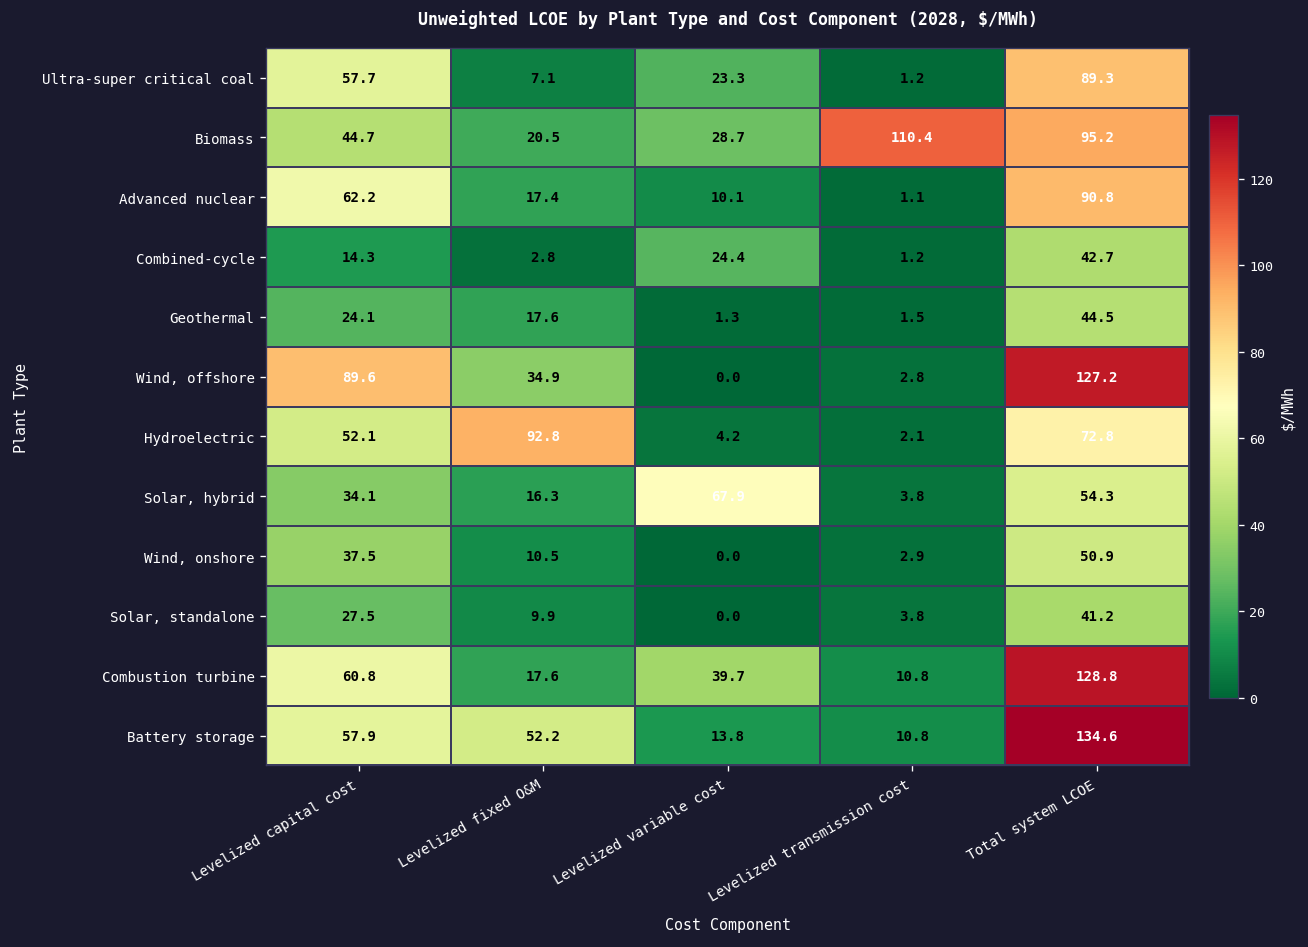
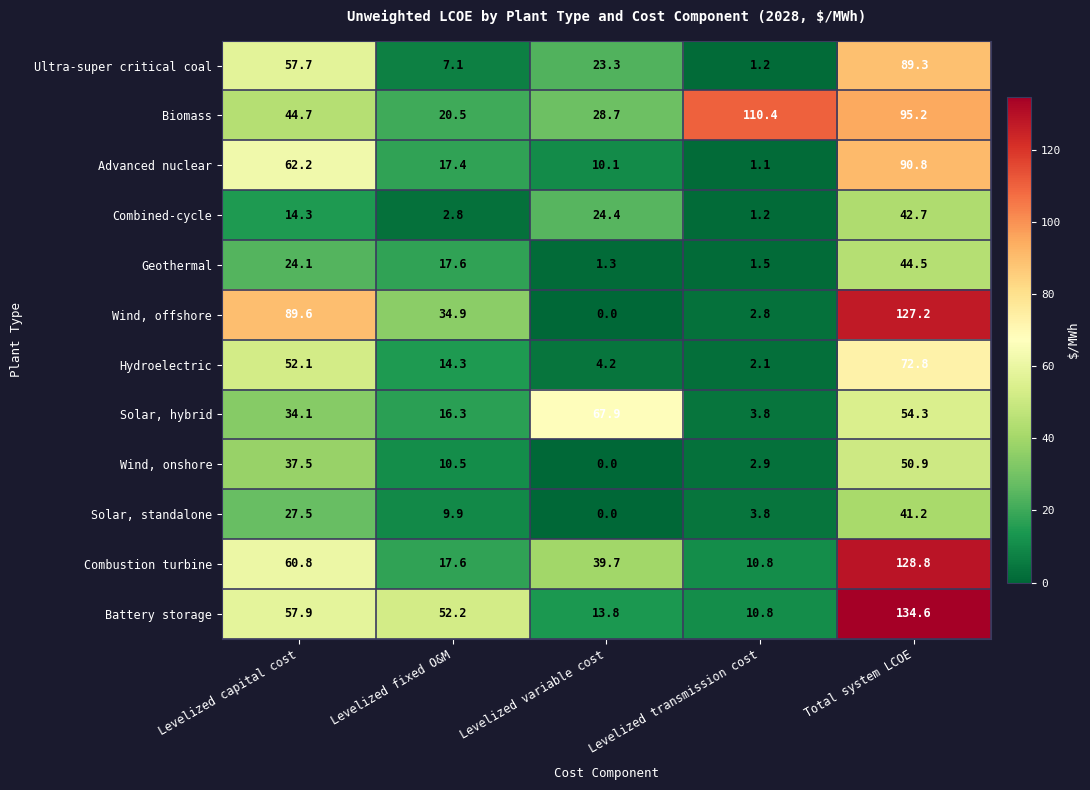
  {
    "Ultra-super critical coal": {
      "Levelized capital cost": 57.7,
      "Levelized fixed O&M": 7.1,
      "Levelized variable cost": 23.3,
      "Levelized transmission cost": 1.2,
      "Total system LCOE": 89.3
    },
    "Biomass": {
      "Levelized capital cost": 44.7,
      "Levelized fixed O&M": 20.5,
      "Levelized variable cost": 28.7,
      "Levelized transmission cost": 110.4,
      "Total system LCOE": 95.2
    },
    "Advanced nuclear": {
      "Levelized capital cost": 62.2,
      "Levelized fixed O&M": 17.4,
      "Levelized variable cost": 10.1,
      "Levelized transmission cost": 1.1,
      "Total system LCOE": 90.8
    },
    "Combined-cycle": {
      "Levelized capital cost": 14.3,
      "Levelized fixed O&M": 2.8,
      "Levelized variable cost": 24.4,
      "Levelized transmission cost": 1.2,
      "Total system LCOE": 42.7
    },
    "Geothermal": {
      "Levelized capital cost": 24.1,
      "Levelized fixed O&M": 17.6,
      "Levelized variable cost": 1.3,
      "Levelized transmission cost": 1.5,
      "Total system LCOE": 44.5
    },
    "Wind, offshore": {
      "Levelized capital cost": 89.6,
      "Levelized fixed O&M": 34.9,
      "Levelized variable cost": 0.0,
      "Levelized transmission cost": 2.8,
      "Total system LCOE": 127.2
    },
    "Hydroelectric": {
      "Levelized capital cost": 52.1,
-     "Levelized fixed O&M": 92.8,
+     "Levelized fixed O&M": 14.3,
      "Levelized variable cost": 4.2,
      "Levelized transmission cost": 2.1,
      "Total system LCOE": 72.8
    },
    "Solar, hybrid": {
      "Levelized capital cost": 34.1,
      "Levelized fixed O&M": 16.3,
      "Levelized variable cost": 67.9,
      "Levelized transmission cost": 3.8,
      "Total system LCOE": 54.3
    },
    "Wind, onshore": {
      "Levelized capital cost": 37.5,
      "Levelized fixed O&M": 10.5,
      "Levelized variable cost": 0.0,
      "Levelized transmission cost": 2.9,
      "Total system LCOE": 50.9
    },
    "Solar, standalone": {
      "Levelized capital cost": 27.5,
      "Levelized fixed O&M": 9.9,
      "Levelized variable cost": 0.0,
      "Levelized transmission cost": 3.8,
      "Total system LCOE": 41.2
    },
    "Combustion turbine": {
      "Levelized capital cost": 60.8,
      "Levelized fixed O&M": 17.6,
      "Levelized variable cost": 39.7,
      "Levelized transmission cost": 10.8,
      "Total system LCOE": 128.8
    },
    "Battery storage": {
      "Levelized capital cost": 57.9,
      "Levelized fixed O&M": 52.2,
      "Levelized variable cost": 13.8,
      "Levelized transmission cost": 10.8,
      "Total system LCOE": 134.6
    }
  }
